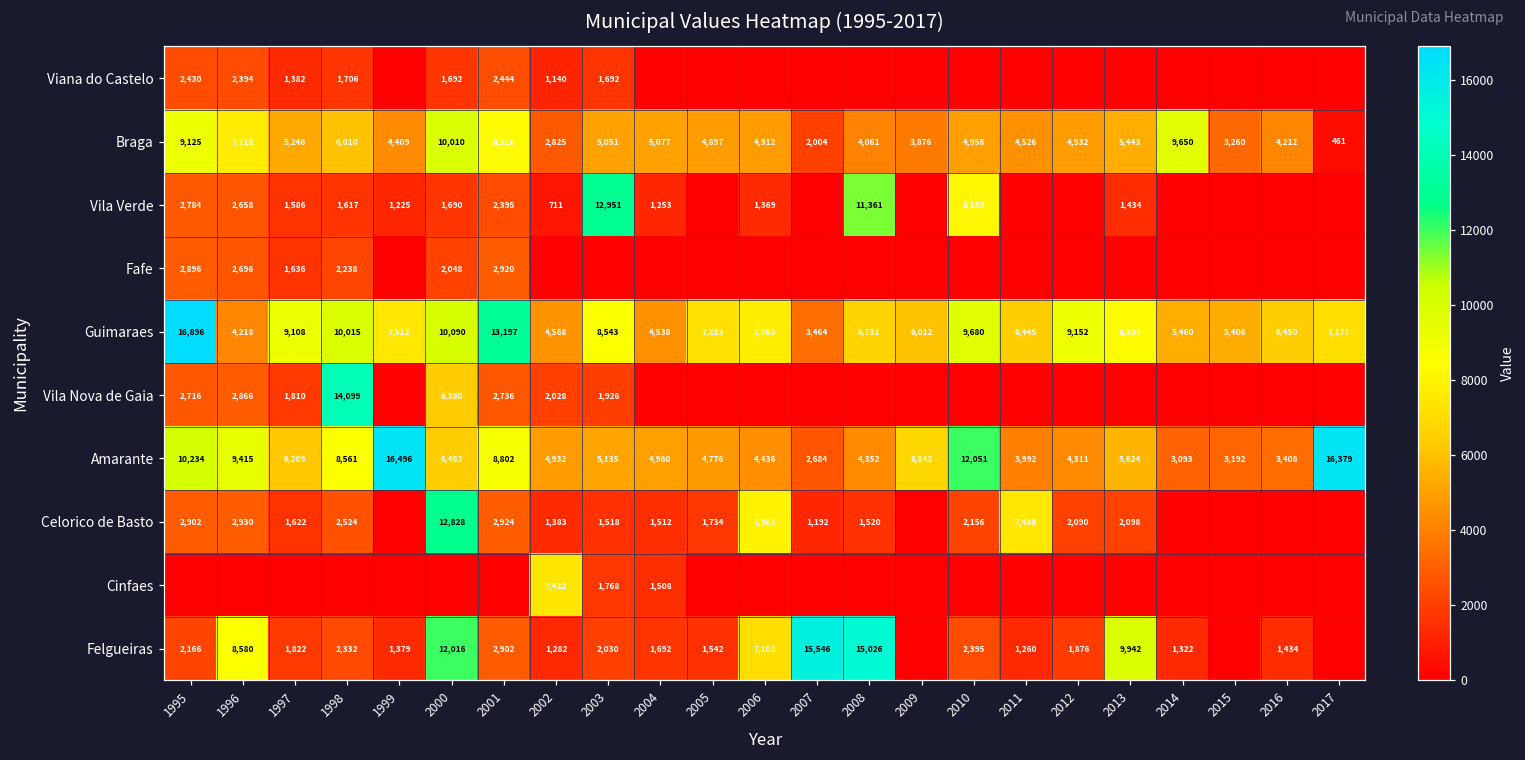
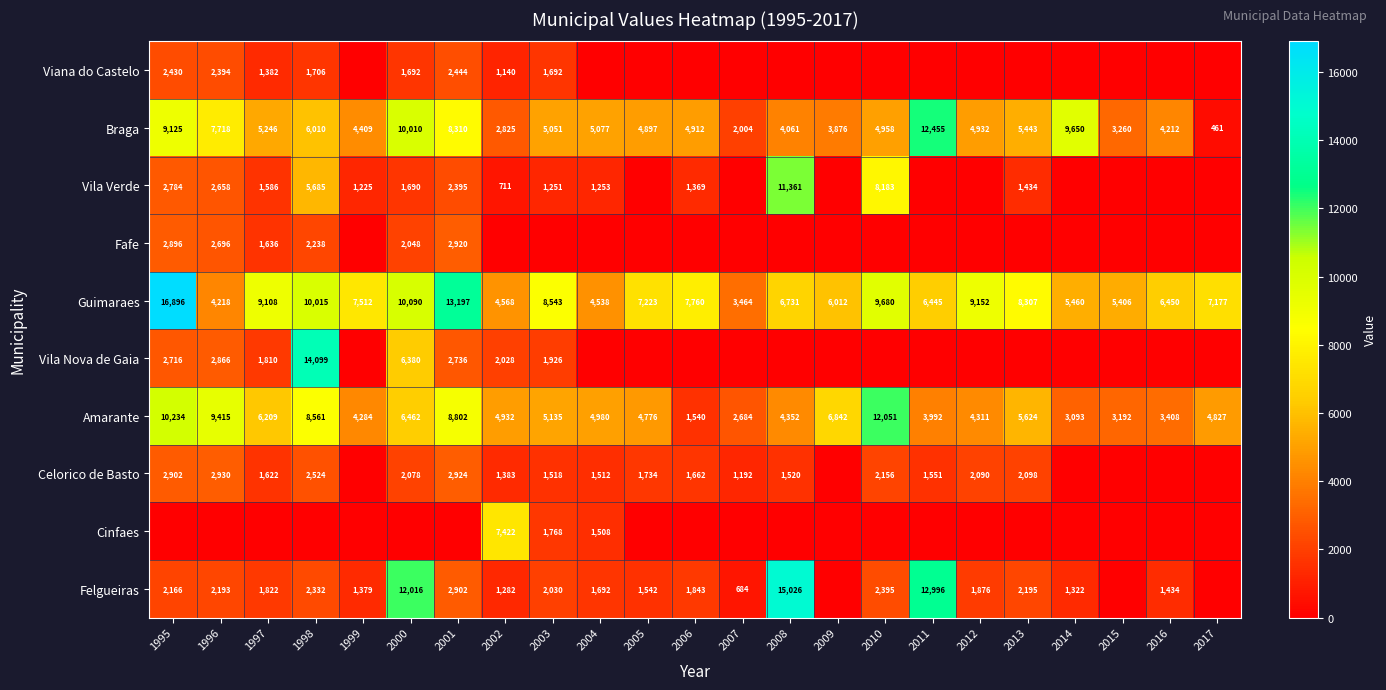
  {
    "Viana do Castelo": {
      "1995": "2,430",
      "1996": "2,394",
      "1997": "1,382",
      "1998": "1,706",
      "2000": "1,692",
      "2001": "2,444",
      "2002": "1,140",
      "2003": "1,692"
    },
    "Braga": {
      "1995": "9,125",
      "1996": "7,718",
      "1997": "5,246",
      "1998": "6,010",
      "1999": "4,409",
      "2000": "10,010",
      "2001": "8,310",
      "2002": "2,825",
      "2003": "5,051",
      "2004": "5,077",
      "2005": "4,897",
      "2006": "4,912",
      "2007": "2,004",
      "2008": "4,061",
      "2009": "3,876",
      "2010": "4,958",
-     "2011": "4,526",
+     "2011": "12,455",
      "2012": "4,932",
      "2013": "5,443",
      "2014": "9,650",
      "2015": "3,260",
      "2016": "4,212",
      "2017": "461"
    },
    "Vila Verde": {
      "1995": "2,784",
      "1996": "2,658",
      "1997": "1,586",
-     "1998": "1,617",
+     "1998": "5,685",
      "1999": "1,225",
      "2000": "1,690",
      "2001": "2,395",
      "2002": "711",
-     "2003": "12,951",
+     "2003": "1,251",
      "2004": "1,253",
      "2006": "1,369",
      "2008": "11,361",
      "2010": "8,183",
      "2013": "1,434"
    },
    "Fafe": {
      "1995": "2,896",
      "1996": "2,696",
      "1997": "1,636",
      "1998": "2,238",
      "2000": "2,048",
      "2001": "2,920"
    },
    "Guimaraes": {
      "1995": "16,896",
      "1996": "4,218",
      "1997": "9,108",
      "1998": "10,015",
      "1999": "7,512",
      "2000": "10,090",
      "2001": "13,197",
      "2002": "4,568",
      "2003": "8,543",
      "2004": "4,538",
      "2005": "7,223",
      "2006": "7,760",
      "2007": "3,464",
      "2008": "6,731",
      "2009": "6,012",
      "2010": "9,680",
      "2011": "6,445",
      "2012": "9,152",
      "2013": "8,307",
      "2014": "5,460",
      "2015": "5,406",
      "2016": "6,450",
      "2017": "7,177"
    },
    "Vila Nova de Gaia": {
      "1995": "2,716",
      "1996": "2,866",
      "1997": "1,810",
      "1998": "14,099",
      "2000": "6,380",
      "2001": "2,736",
      "2002": "2,028",
      "2003": "1,926"
    },
    "Amarante": {
      "1995": "10,234",
      "1996": "9,415",
      "1997": "6,209",
      "1998": "8,561",
-     "1999": "16,496",
+     "1999": "4,284",
      "2000": "6,462",
      "2001": "8,802",
      "2002": "4,932",
      "2003": "5,135",
      "2004": "4,980",
      "2005": "4,776",
-     "2006": "4,436",
+     "2006": "1,540",
      "2007": "2,684",
      "2008": "4,352",
      "2009": "6,842",
      "2010": "12,051",
      "2011": "3,992",
      "2012": "4,311",
      "2013": "5,624",
      "2014": "3,093",
      "2015": "3,192",
      "2016": "3,408",
-     "2017": "16,379"
+     "2017": "4,827"
    },
    "Celorico de Basto": {
      "1995": "2,902",
      "1996": "2,930",
      "1997": "1,622",
      "1998": "2,524",
-     "2000": "12,828",
+     "2000": "2,078",
      "2001": "2,924",
      "2002": "1,383",
      "2003": "1,518",
      "2004": "1,512",
      "2005": "1,734",
-     "2006": "7,969",
+     "2006": "1,662",
      "2007": "1,192",
      "2008": "1,520",
      "2010": "2,156",
-     "2011": "7,488",
+     "2011": "1,551",
      "2012": "2,090",
      "2013": "2,098"
    },
    "Cinfaes": {
      "2002": "7,422",
      "2003": "1,768",
      "2004": "1,508"
    },
    "Felgueiras": {
      "1995": "2,166",
-     "1996": "8,580",
+     "1996": "2,193",
      "1997": "1,822",
      "1998": "2,332",
      "1999": "1,379",
      "2000": "12,016",
      "2001": "2,902",
      "2002": "1,282",
      "2003": "2,030",
      "2004": "1,692",
      "2005": "1,542",
-     "2006": "7,101",
-     "2007": "15,546",
+     "2006": "1,843",
+     "2007": "684",
      "2008": "15,026",
      "2010": "2,395",
-     "2011": "1,260",
+     "2011": "12,996",
      "2012": "1,876",
-     "2013": "9,942",
+     "2013": "2,195",
      "2014": "1,322",
      "2016": "1,434"
    }
  }
